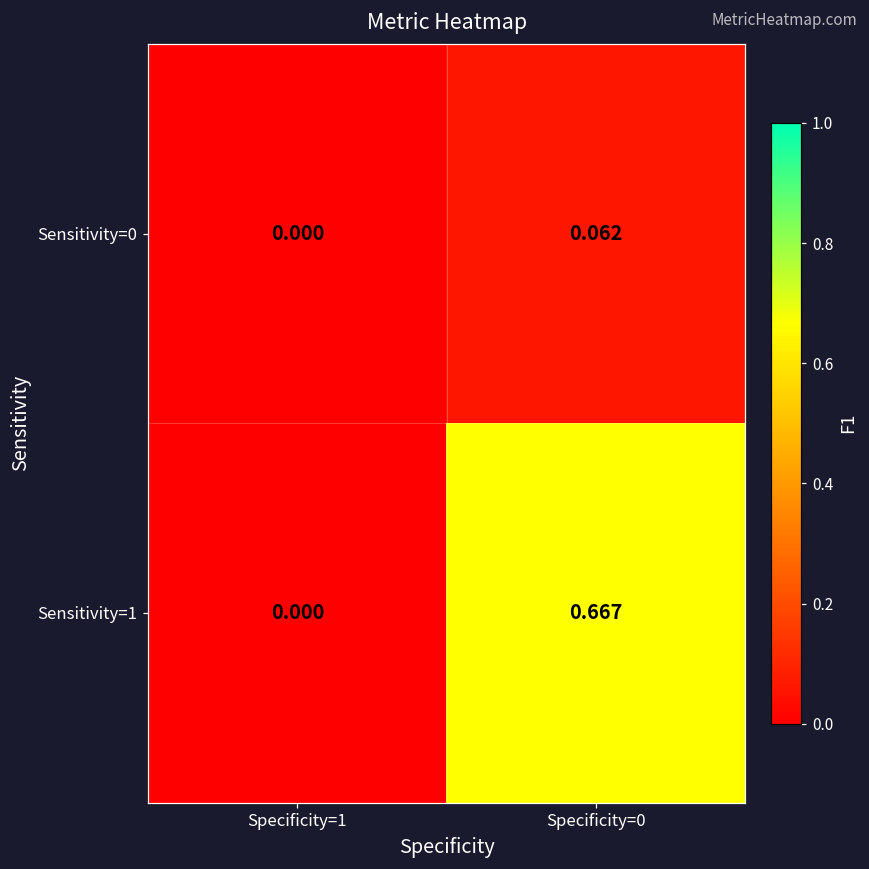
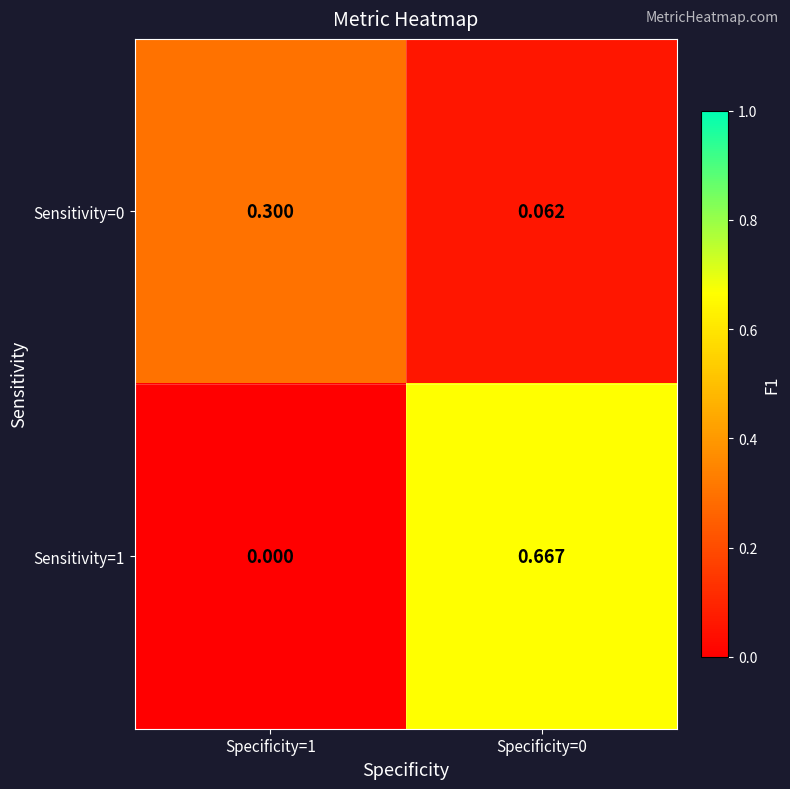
  {
    "Sensitivity=0": {
-     "Specificity=1": 0.000,
+     "Specificity=1": 0.300,
      "Specificity=0": 0.062
    },
    "Sensitivity=1": {
      "Specificity=1": 0.000,
      "Specificity=0": 0.667
    }
  }
